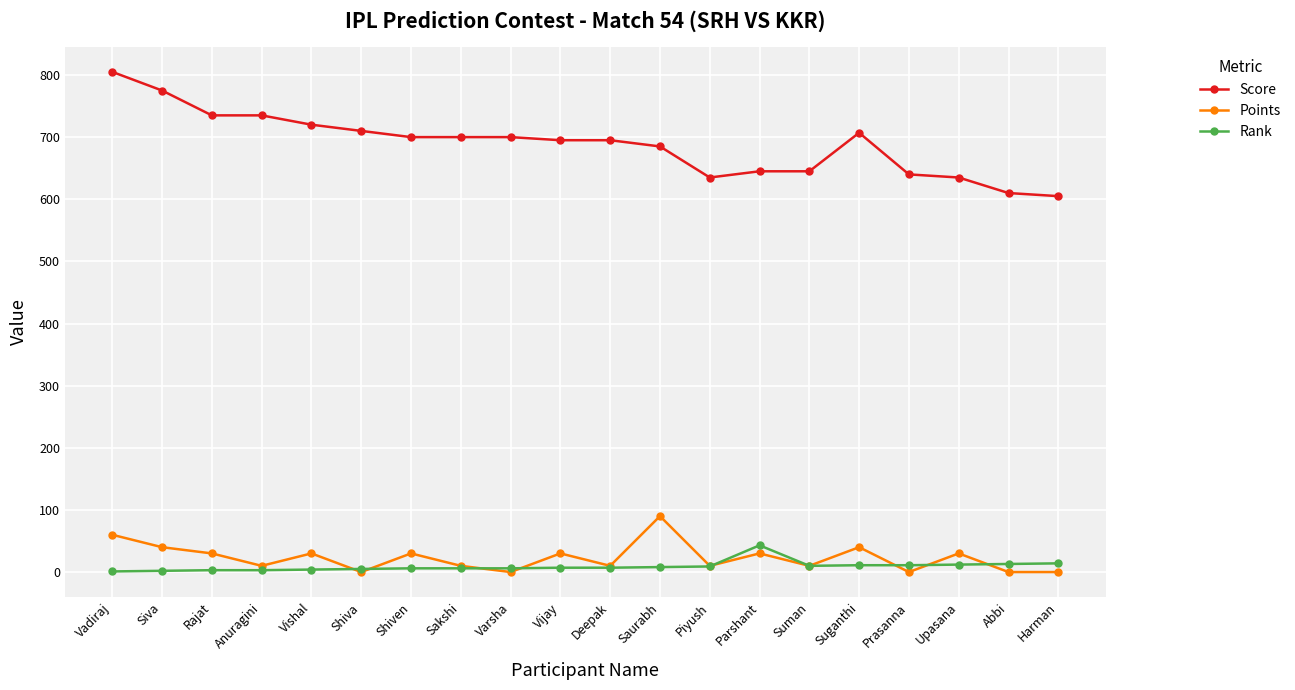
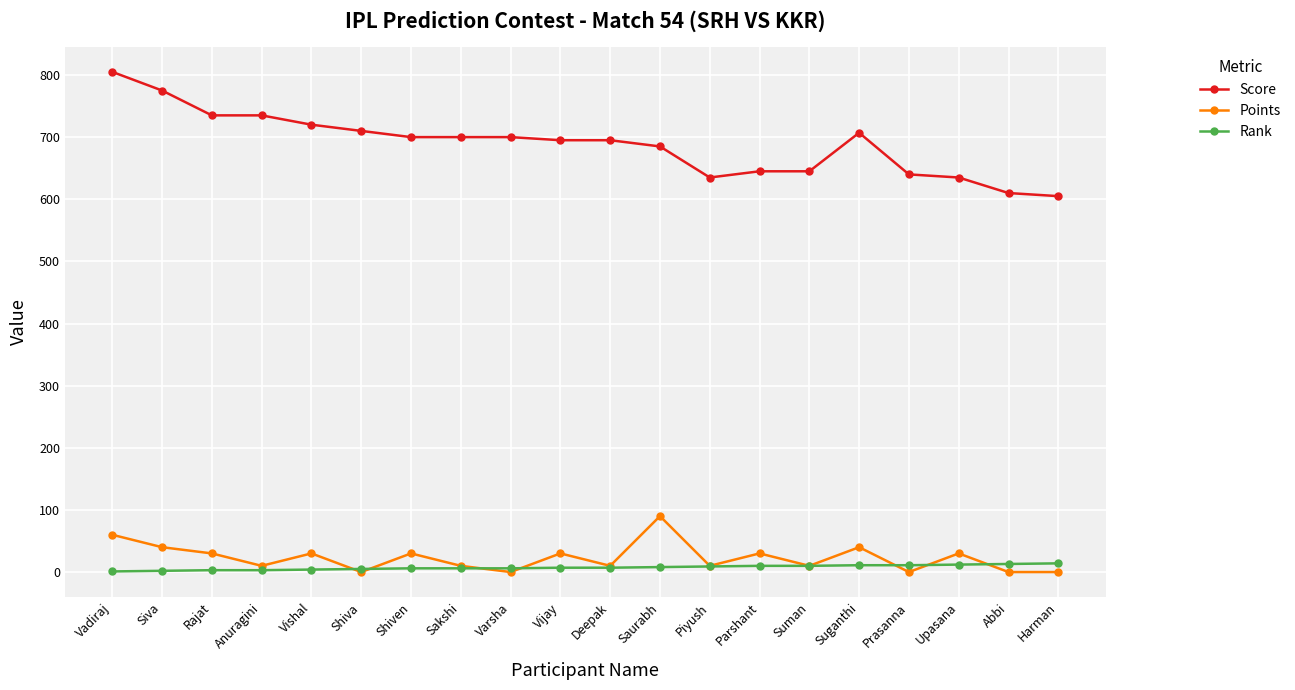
  {
    "Score": {
      "Vadiraj": 810,
      "Siva": 780,
      "Rajat": 740,
      "Anuragini": 740,
      "Vishal": 720,
      "Shiva": 710,
      "Shiven": 700,
      "Sakshi": 700,
      "Varsha": 700,
      "Vijay": 700,
      "Deepak": 700,
      "Saurabh": 690,
      "Piyush": 640,
      "Parshant": 650,
      "Suman": 650,
      "Suganthi": 710,
      "Prasanna": 640,
      "Upasana": 640,
      "Abbi": 610,
      "Harman": 610
    },
    "Points": {
      "Vadiraj": 60,
      "Siva": 40,
      "Rajat": 30,
      "Anuragini": 10,
      "Vishal": 30,
      "Shiva": 0,
      "Shiven": 30,
      "Varsha": 0,
      "Vijay": 30,
      "Saurabh": 90,
      "Parshant": 30,
      "Suganthi": 40,
      "Prasanna": 0,
      "Upasana": 30,
      "Abbi": 0,
      "Harman": 0
    },
    "Rank": {
      "Vadiraj": 0,
      "Siva": 0,
      "Rajat": 0,
      "Anuragini": 0,
      "Vishal": 0,
      "Shiva": 10,
      "Shiven": 10,
      "Varsha": 10,
      "Vijay": 10,
      "Saurabh": 10,
-     "Parshant": 40,
+     "Parshant": 10,
      "Suganthi": 10,
      "Prasanna": 10,
      "Upasana": 10,
      "Abbi": 10,
      "Harman": 10
    }
  }
